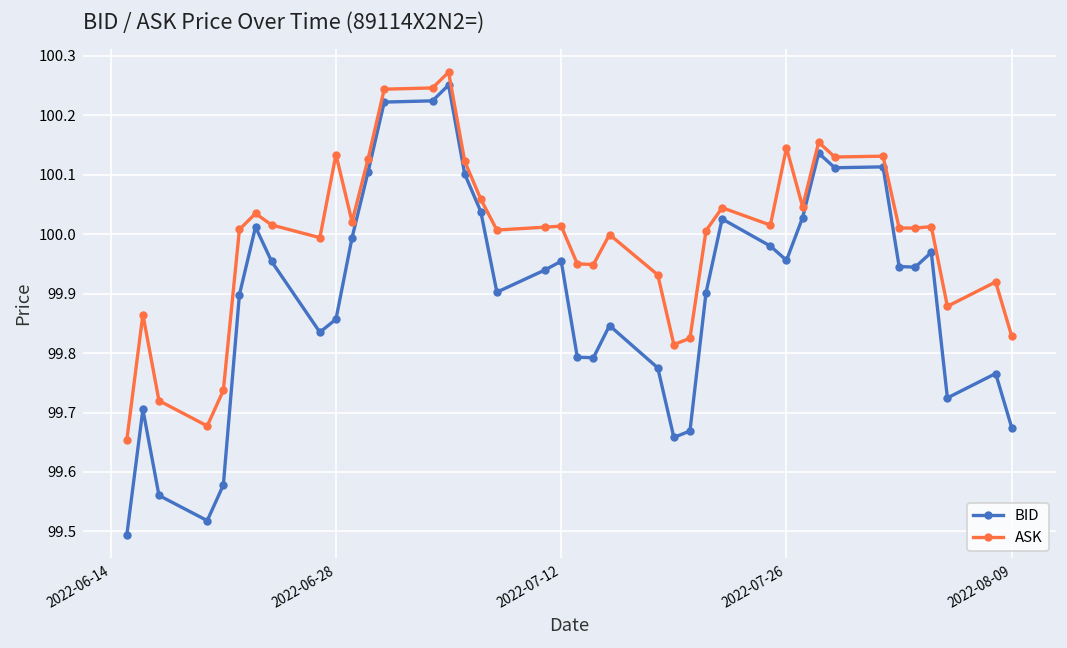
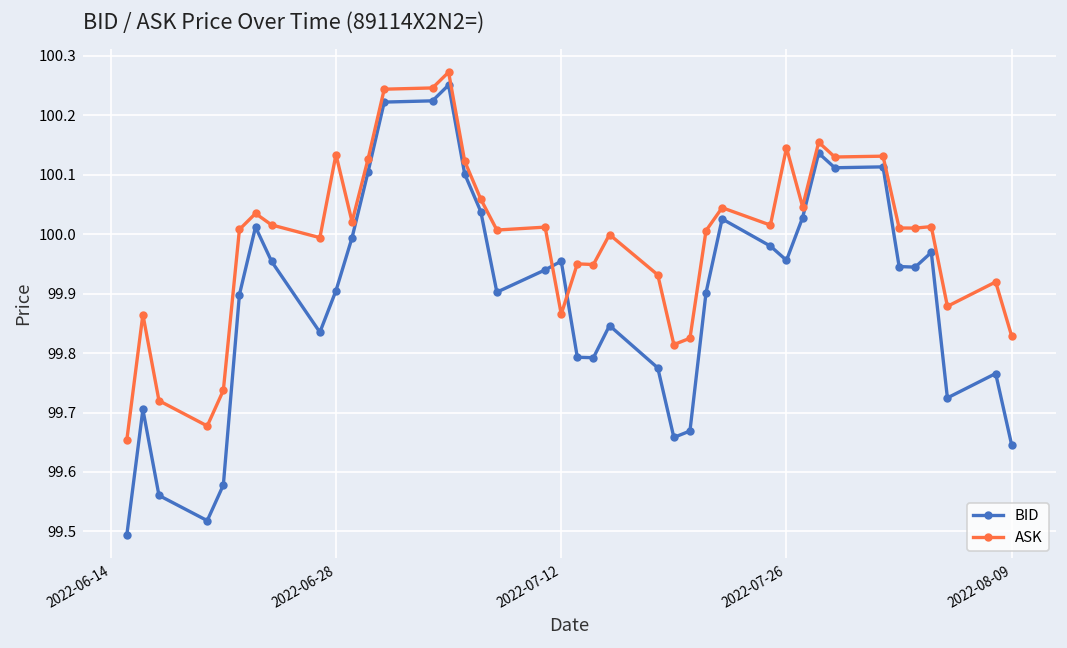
  {
    "BID": {
-     "2022-06-28": 99.86,
+     "2022-06-28": 99.91,
      "2022-07-12": 99.95,
      "2022-07-26": 99.96,
-     "2022-08-09": 99.67
+     "2022-08-09": 99.64
    },
    "ASK": {
      "2022-06-28": 100.13,
-     "2022-07-12": 100.01,
+     "2022-07-12": 99.87,
      "2022-07-26": 100.15,
      "2022-08-09": 99.83
    }
  }
